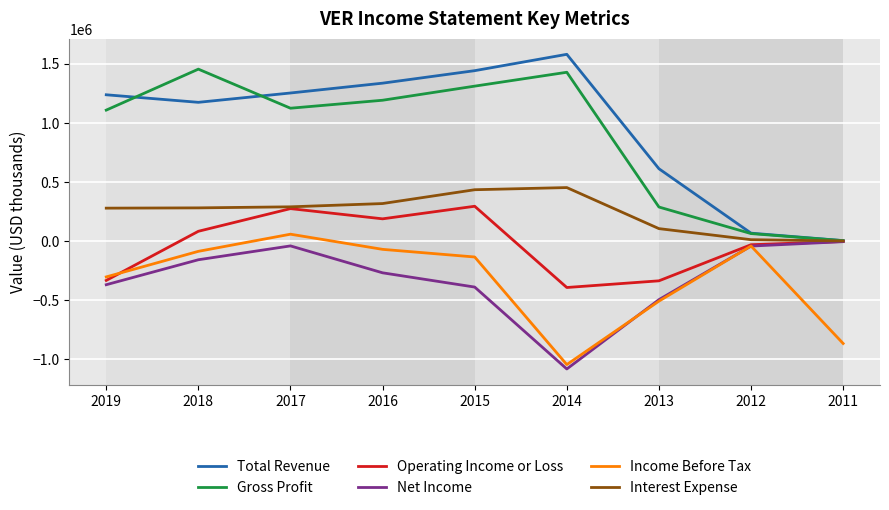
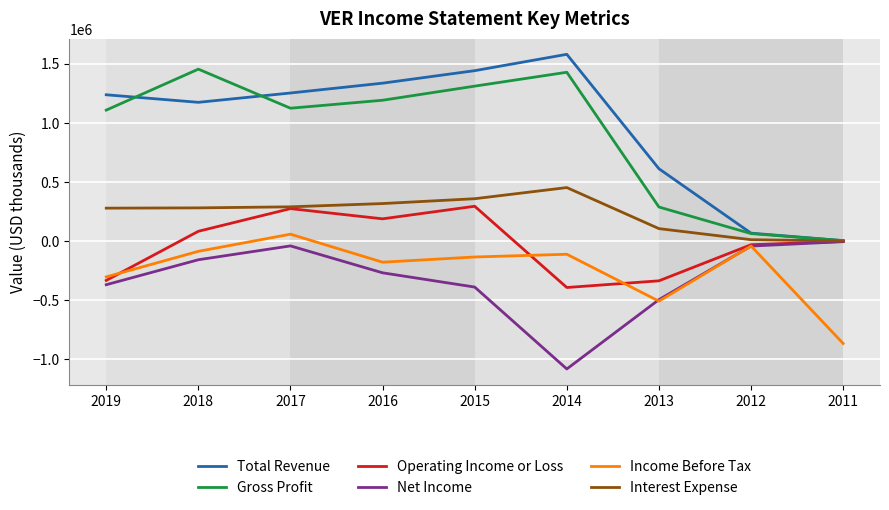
  {
    "Total Revenue": {
      "2019": 1240000,
      "2018": 1170000,
      "2017": 1250000,
      "2016": 1340000,
      "2015": 1440000,
      "2014": 1580000,
      "2013": 610000
    },
    "Gross Profit": {
      "2019": 1110000,
      "2018": 1450000,
      "2017": 1120000,
      "2016": 1190000,
      "2015": 1310000,
      "2014": 1430000,
      "2013": 290000
    },
    "Operating Income or Loss": {
      "2019": -330000,
      "2018": 80000,
      "2016": 190000,
      "2015": 290000,
      "2014": -390000,
      "2013": -340000
    },
    "Net Income": {
      "2019": -370000,
      "2018": -160000,
      "2017": -40000,
      "2016": -270000,
      "2015": -390000,
      "2014": -1080000
    },
    "Income Before Tax": {
      "2019": -300000,
      "2018": -90000,
      "2017": 60000,
-     "2016": -70000,
+     "2016": -180000,
      "2015": -130000,
-     "2014": -1040000,
+     "2014": -110000,
      "2011": -870000
    },
    "Interest Expense": {
      "2019": 280000,
      "2018": 280000,
      "2016": 320000,
-     "2015": 430000,
+     "2015": 360000,
      "2014": 450000,
      "2013": 110000,
      "2012": 10000
    }
  }
